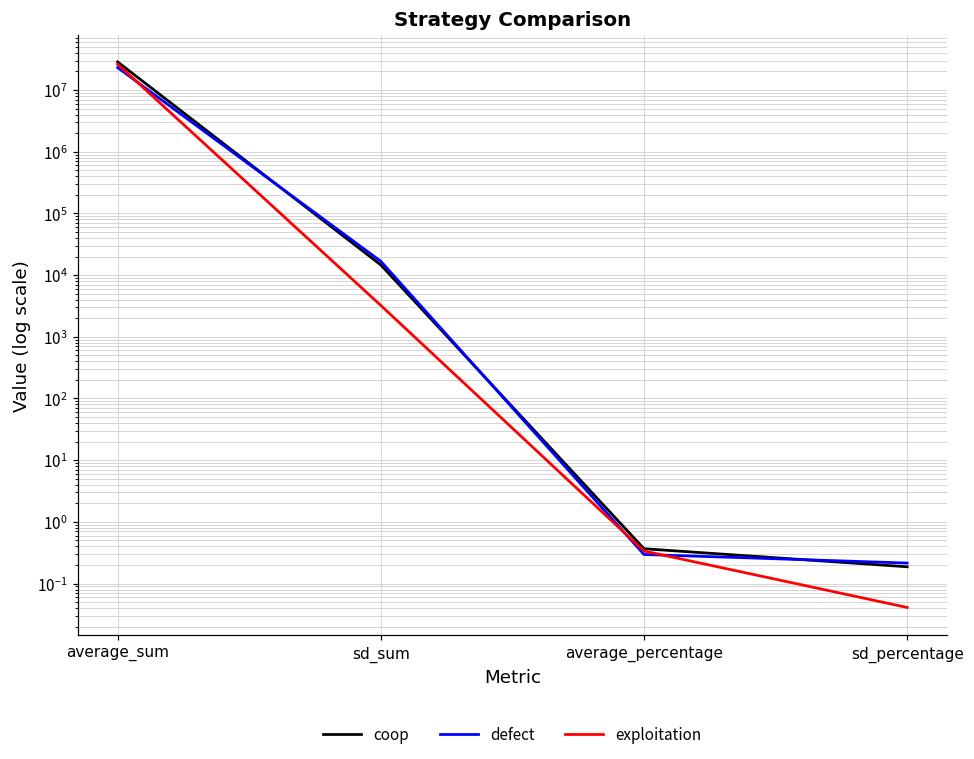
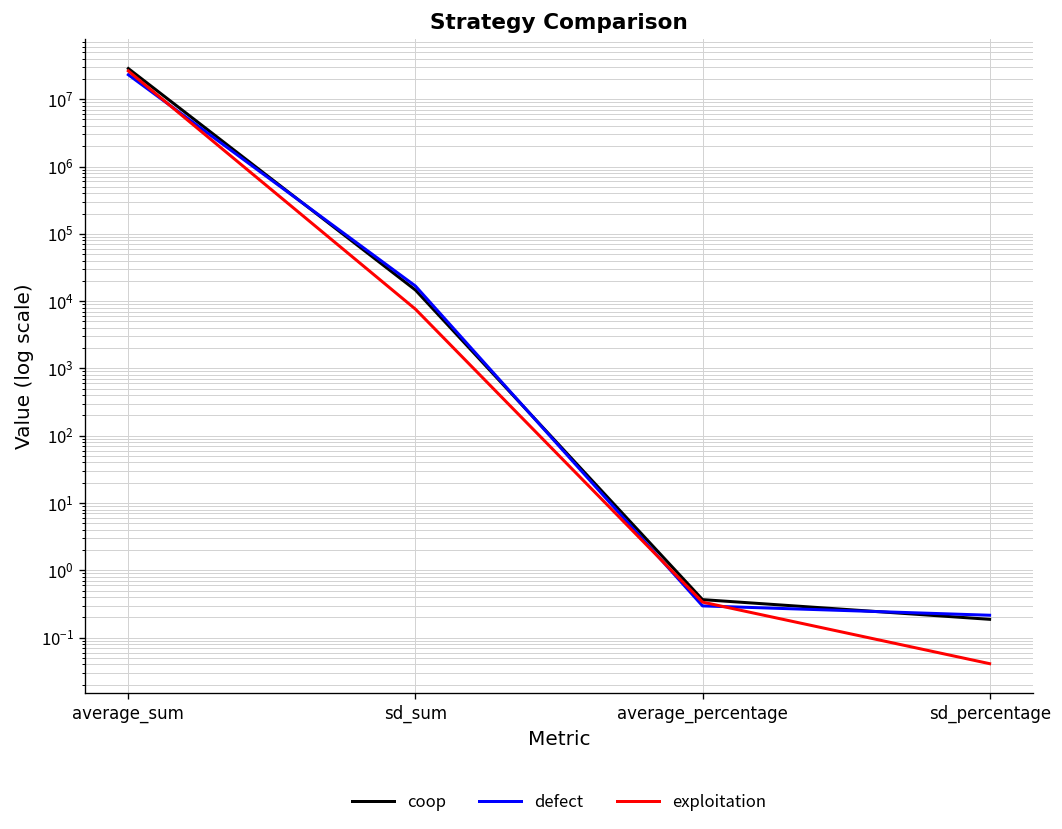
  {
    "coop": {
      "sd_sum": 15000,
      "sd_percentage": 0.19
    },
    "defect": {
      "average_sum": 23000000,
      "sd_sum": 17000,
      "average_percentage": 0.3,
      "sd_percentage": 0.22
    },
    "exploitation": {
-     "sd_sum": 3000,
+     "sd_sum": 8000,
      "sd_percentage": 0.04
    }
  }
